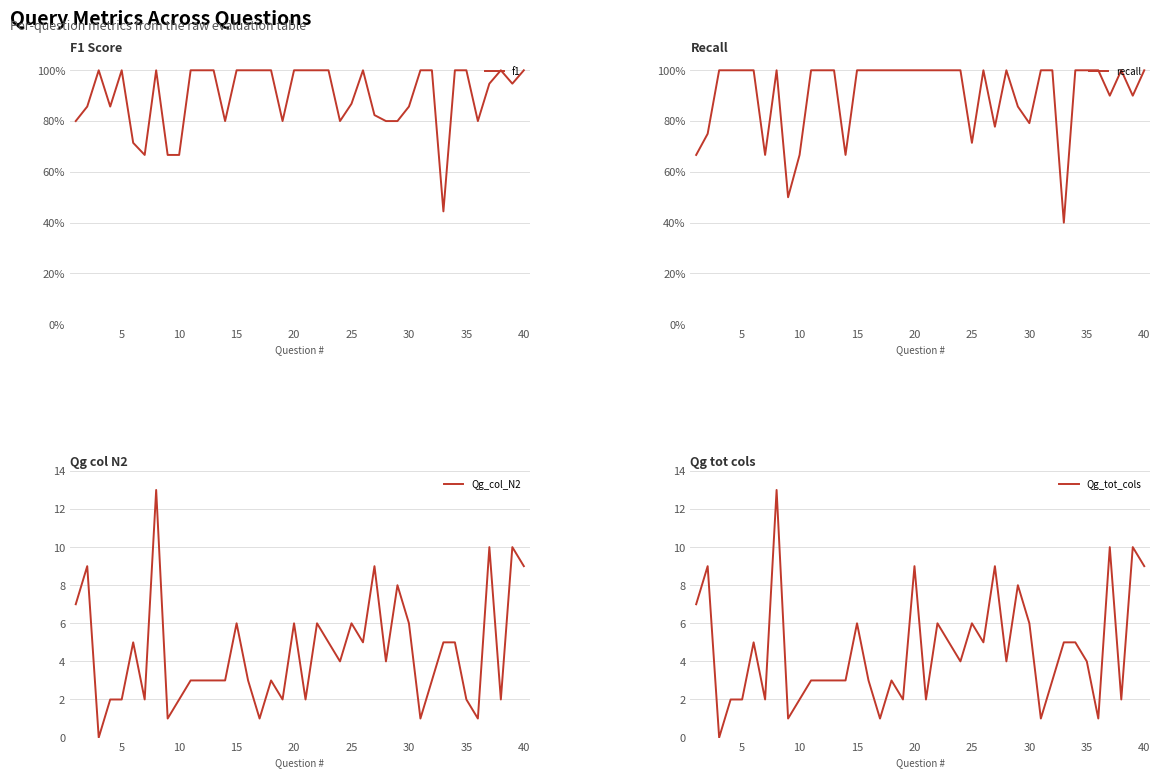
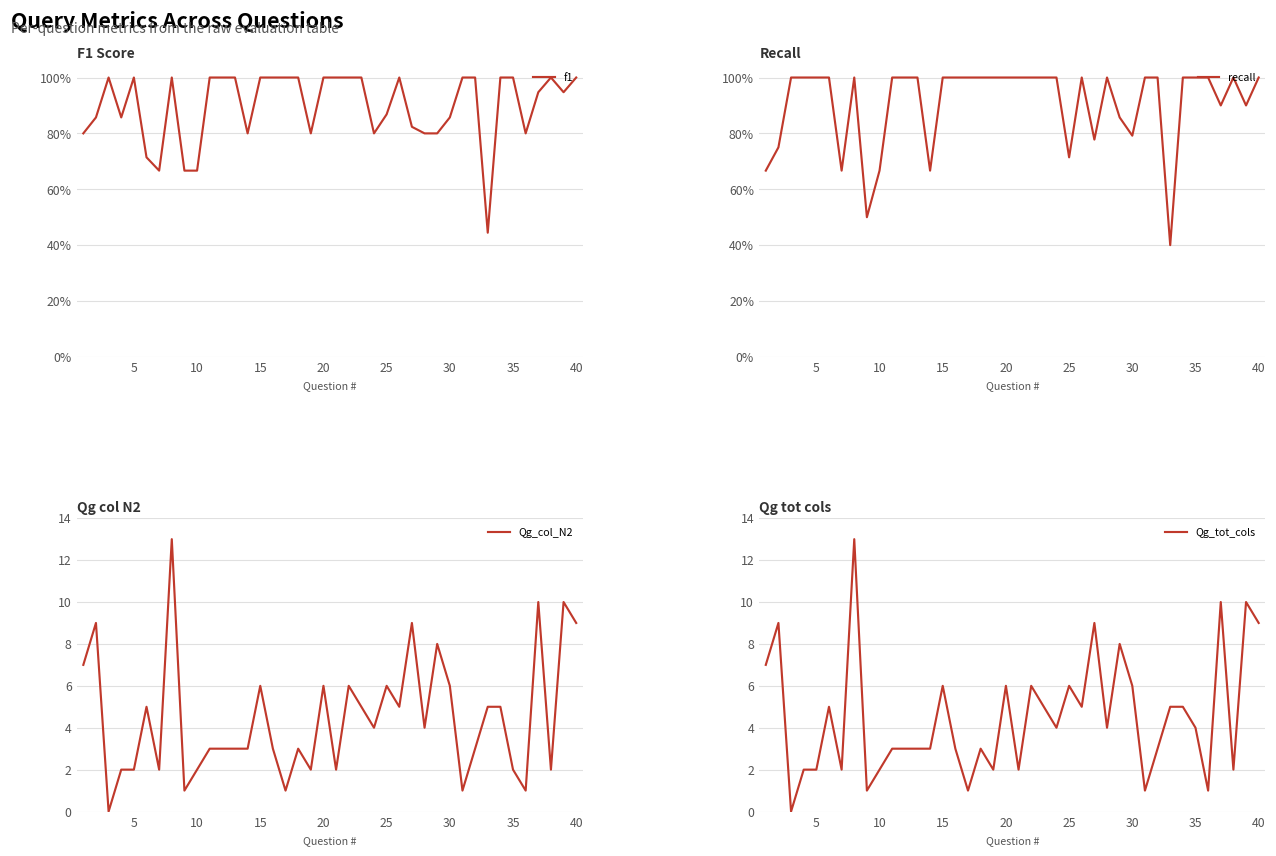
  {
    "F1 Score": {
      "5": "100%",
      "10": "67%",
      "15": "100%",
      "20": "100%",
      "25": "87%",
      "30": "86%",
      "35": "100%",
      "40": "100%"
    },
    "Recall": {
      "5": "100%",
      "10": "67%",
      "15": "100%",
      "20": "100%",
      "25": "71%",
      "30": "79%",
      "35": "100%",
      "40": "100%"
    },
    "Qg col N2": {
      "5": "2.0",
      "10": "2.0",
      "15": "6.0",
      "20": "6.0",
      "25": "6.0",
      "30": "6.0",
      "35": "2.0",
      "40": "9.0"
    },
    "Qg tot cols": {
      "5": "2",
      "10": "2",
      "15": "6",
-     "20": "9",
+     "20": "6",
      "25": "6",
      "30": "6",
      "35": "4",
      "40": "9"
    }
  }
